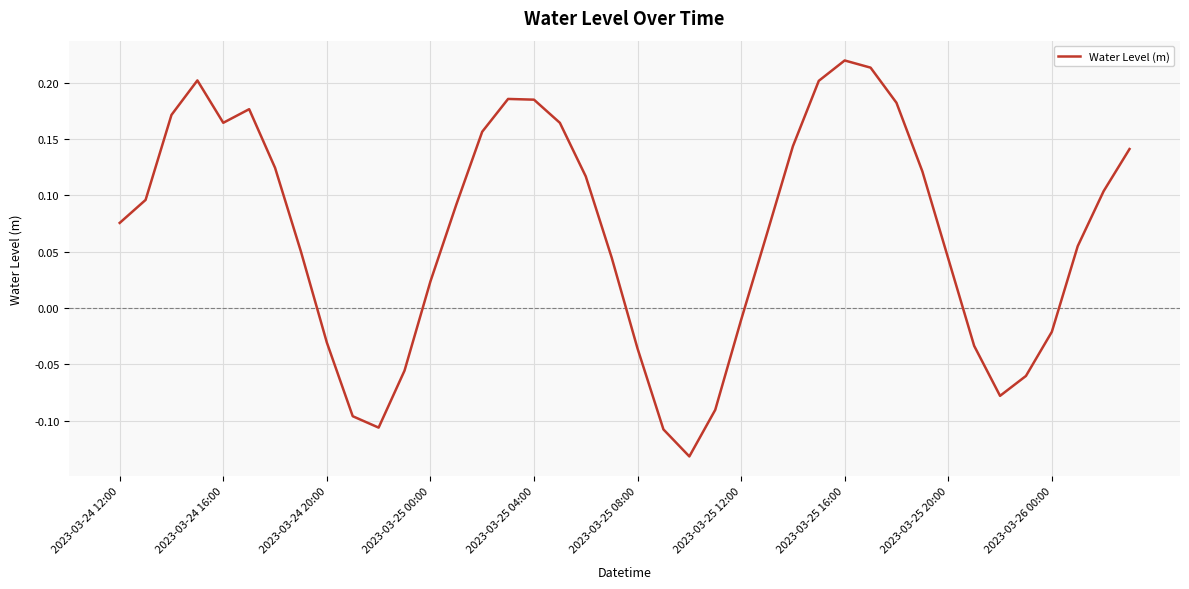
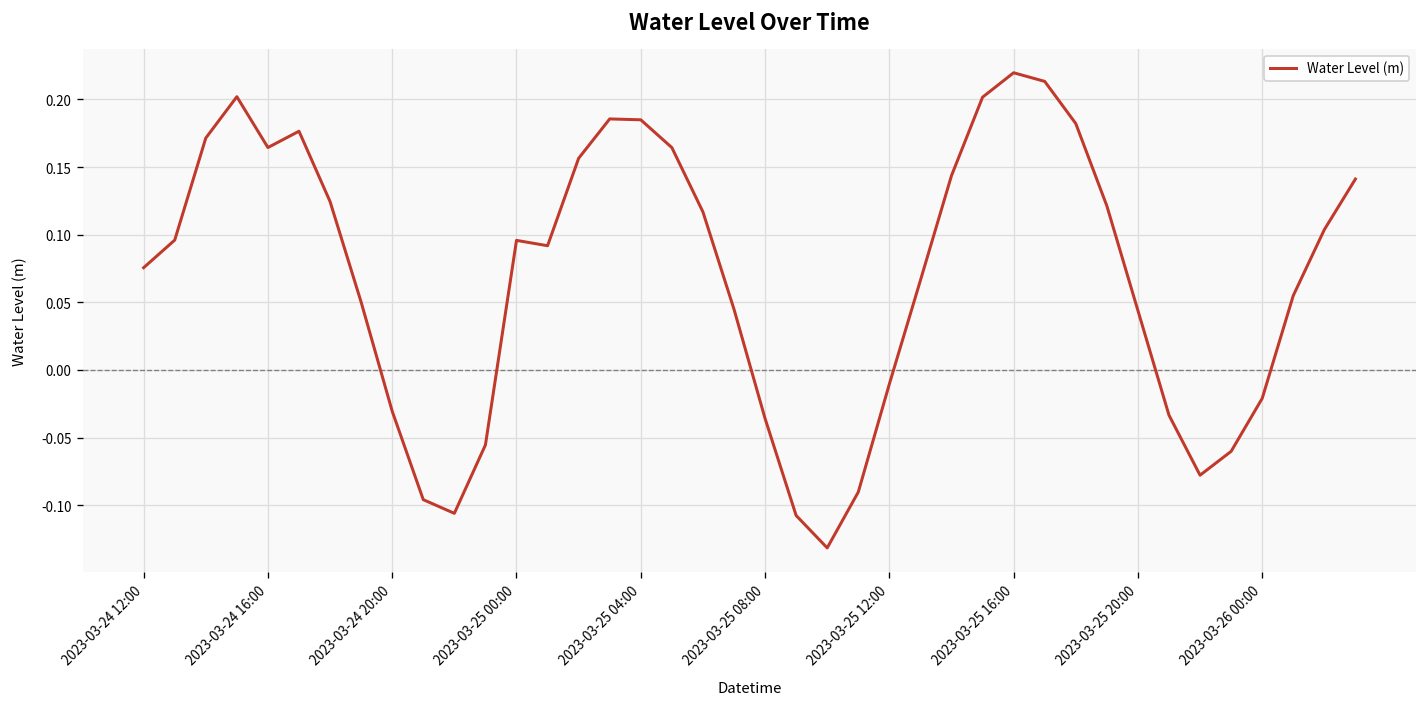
  {
    "2023-03-24 12:00": 0.076,
    "2023-03-24 16:00": 0.164,
    "2023-03-24 20:00": -0.031,
-   "2023-03-25 00:00": 0.024,
+   "2023-03-25 00:00": 0.096,
    "2023-03-25 04:00": 0.185,
    "2023-03-25 08:00": -0.036,
    "2023-03-25 12:00": -0.010,
    "2023-03-25 16:00": 0.220,
    "2023-03-25 20:00": 0.044,
    "2023-03-26 00:00": -0.021
  }
